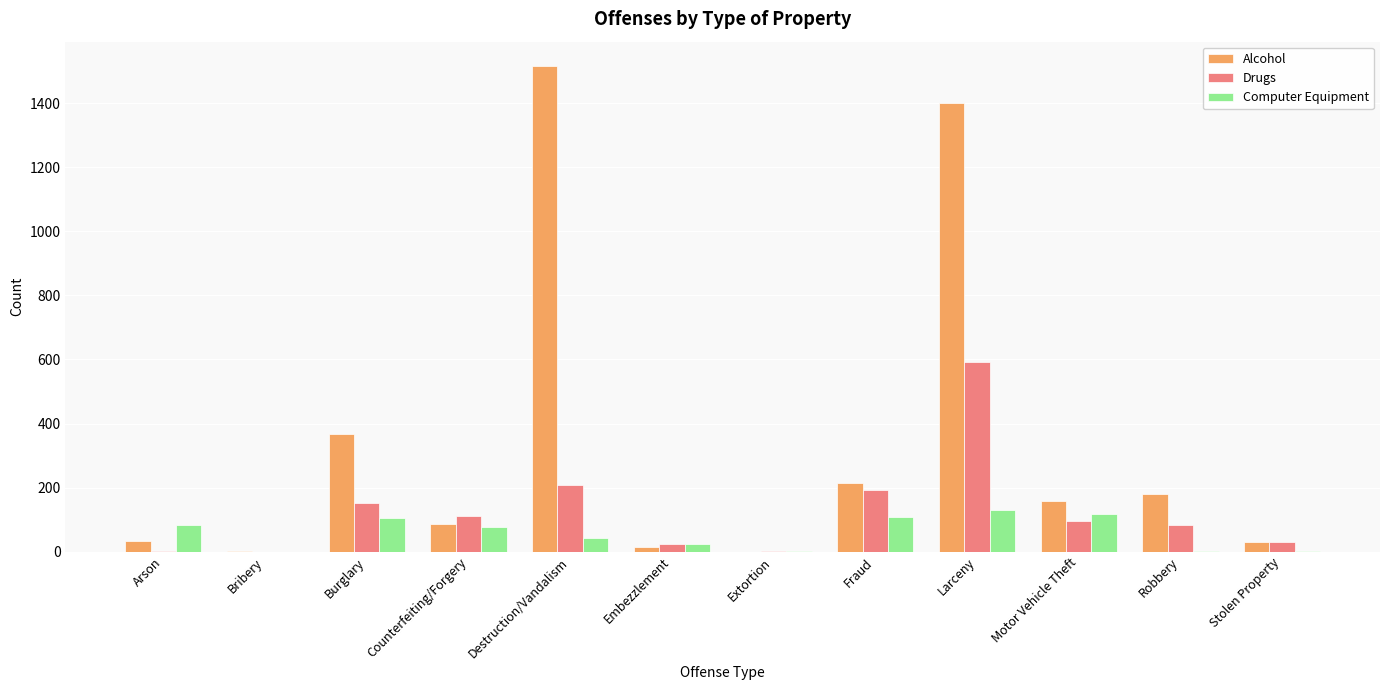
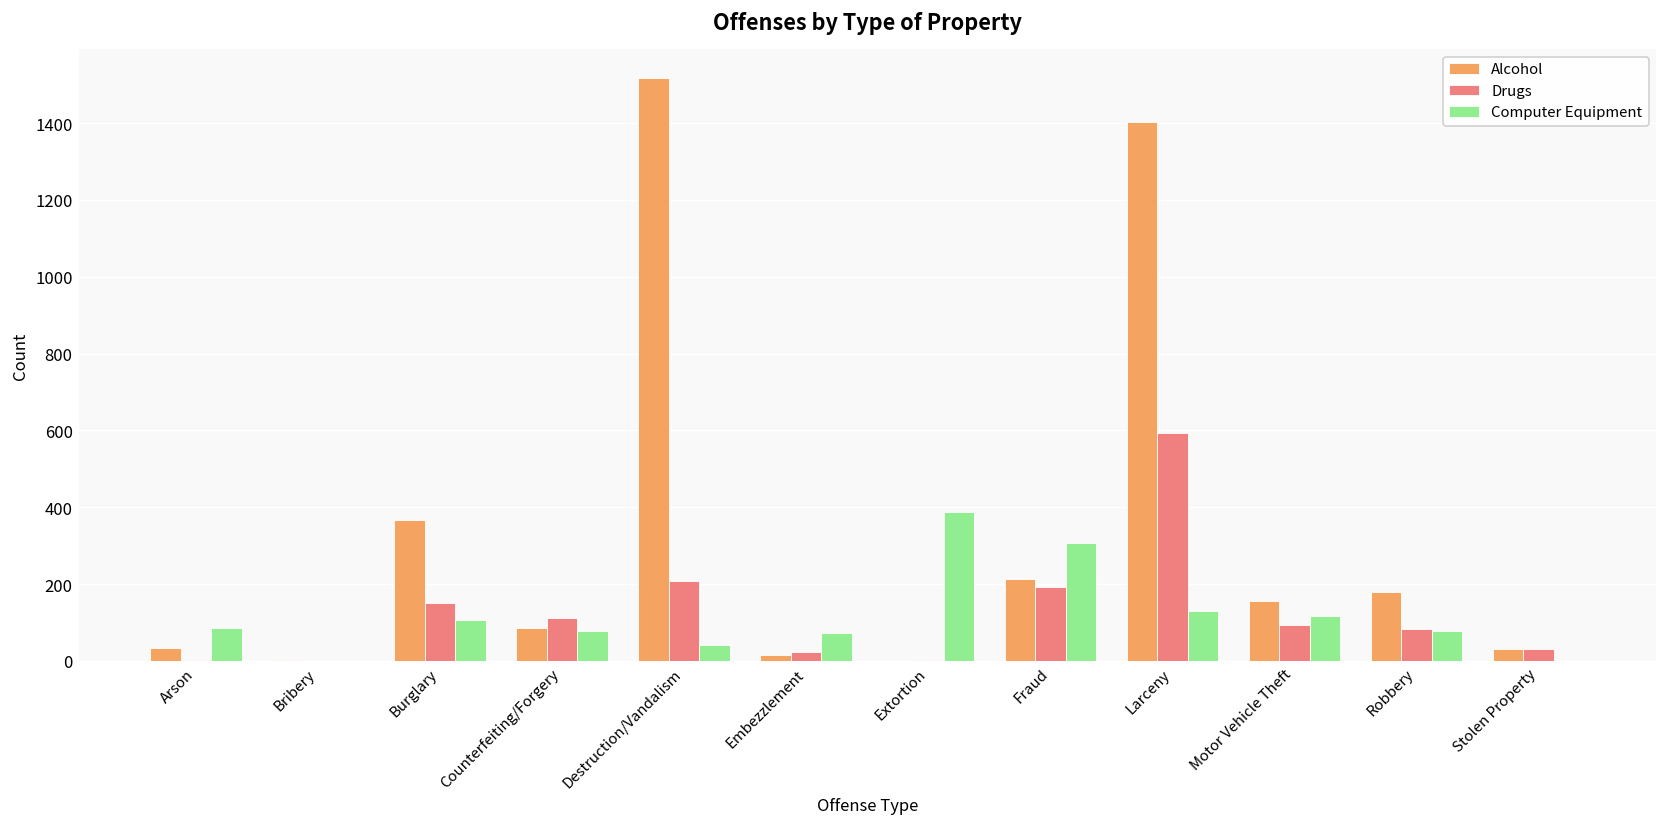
  {
    "Computer Equipment": {
      "Arson": 80,
      "Bribery": 0,
      "Burglary": 110,
      "Counterfeiting/Forgery": 80,
      "Destruction/Vandalism": 40,
-     "Embezzlement": 20,
-     "Extortion": 0,
-     "Fraud": 110,
+     "Embezzlement": 70,
+     "Extortion": 390,
+     "Fraud": 310,
      "Larceny": 130,
      "Motor Vehicle Theft": 120,
-     "Robbery": 0
+     "Robbery": 80
    }
  }
